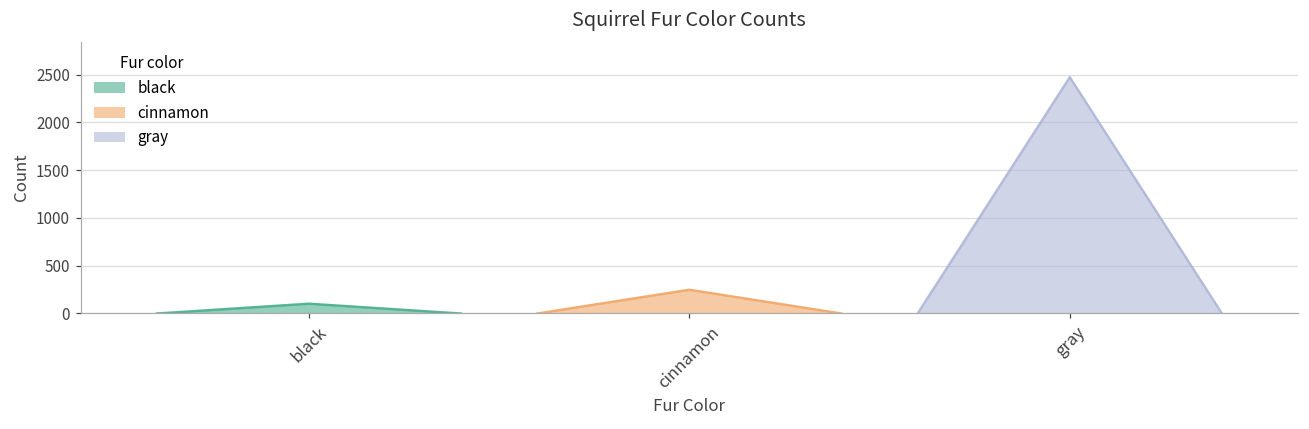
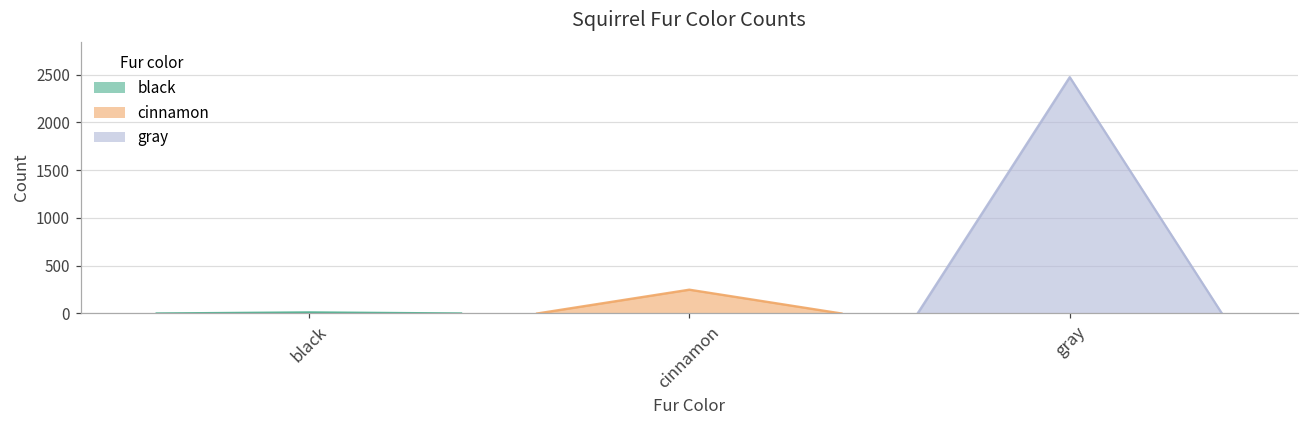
  {
    "black": {
-     "black": 100
+     "black": 0
    },
    "cinnamon": {
      "cinnamon": 200
    },
    "gray": {
      "gray": 2500
    }
  }
